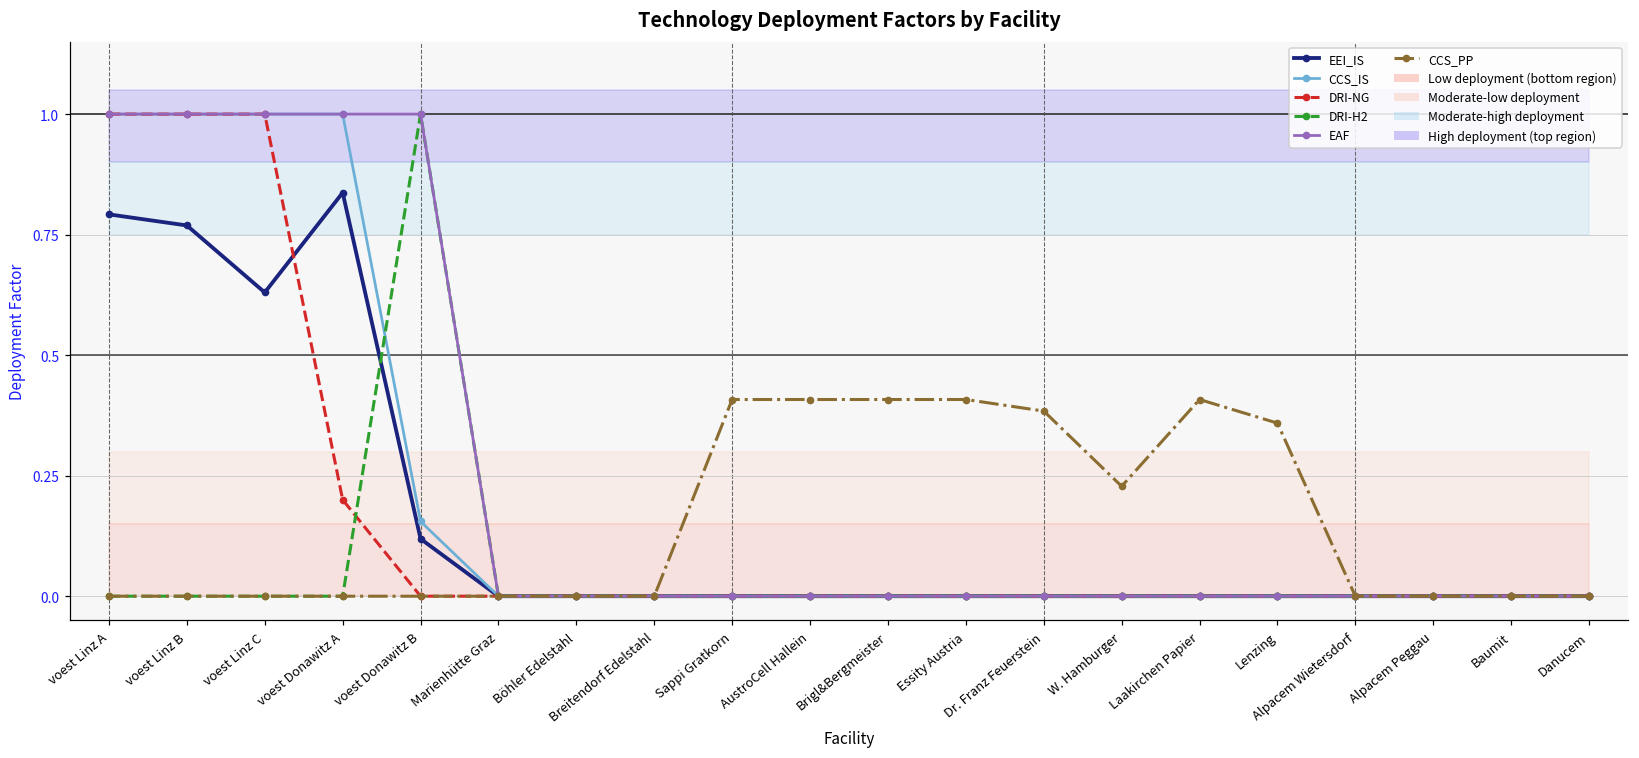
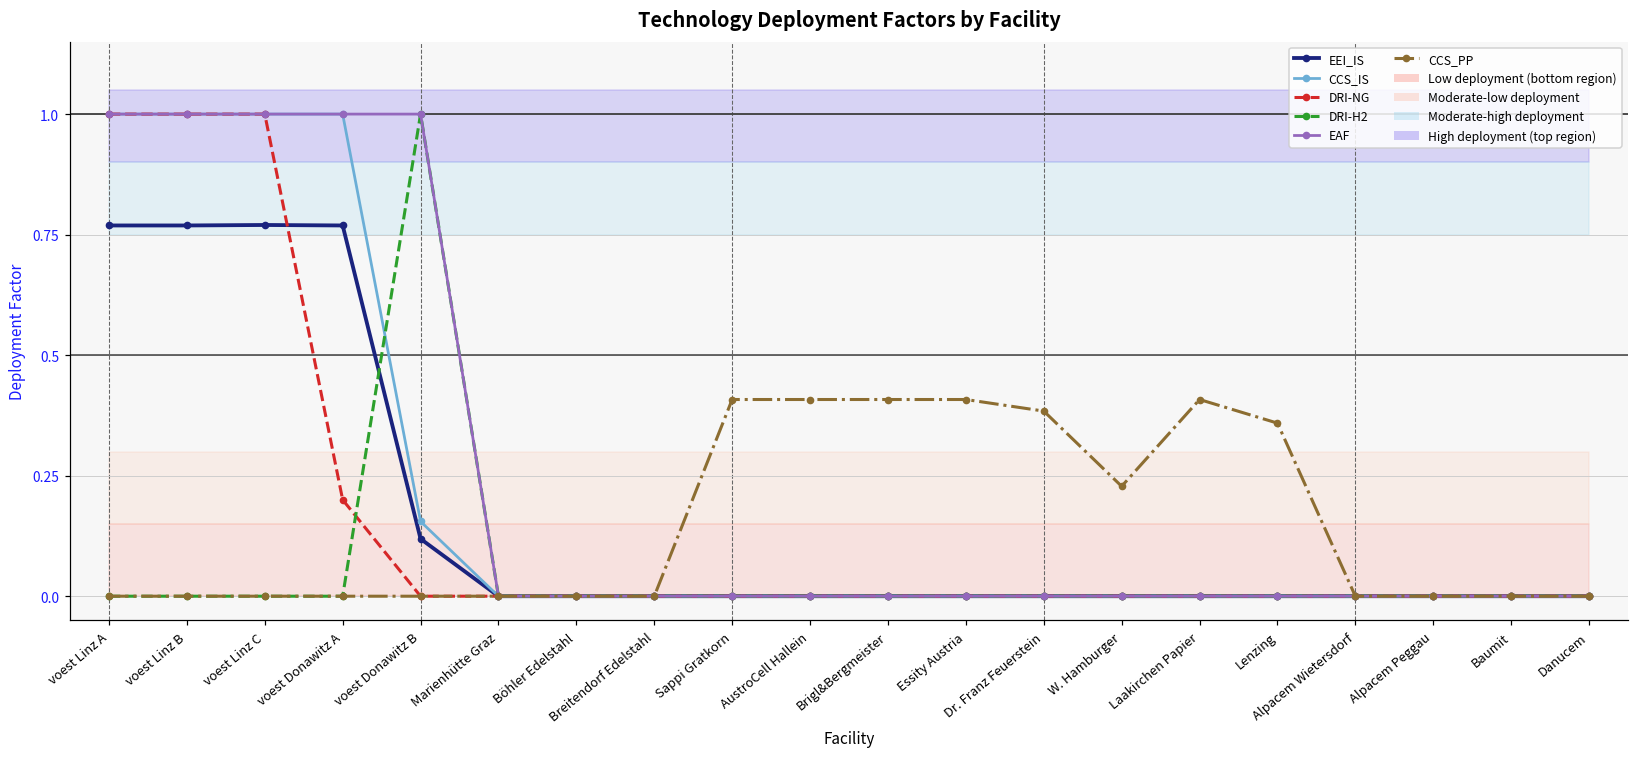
  {
    "EEI_IS": {
-     "voest Linz A": 0.79,
+     "voest Linz A": 0.77,
      "voest Linz B": 0.77,
-     "voest Linz C": 0.63,
-     "voest Donawitz A": 0.84,
+     "voest Linz C": 0.77,
+     "voest Donawitz A": 0.77,
      "voest Donawitz B": 0.12
    },
    "DRI-NG": {
      "voest Donawitz A": 0.20
    },
    "CCS_PP": {
      "Sappi Gratkorn": 0.41,
      "AustroCell Hallein": 0.41,
      "Brigl&Bergmeister": 0.41,
      "Essity Austria": 0.41,
      "Dr. Franz Feuerstein": 0.38,
      "W. Hamburger": 0.23,
      "Laakirchen Papier": 0.41,
      "Lenzing": 0.36
    }
  }
